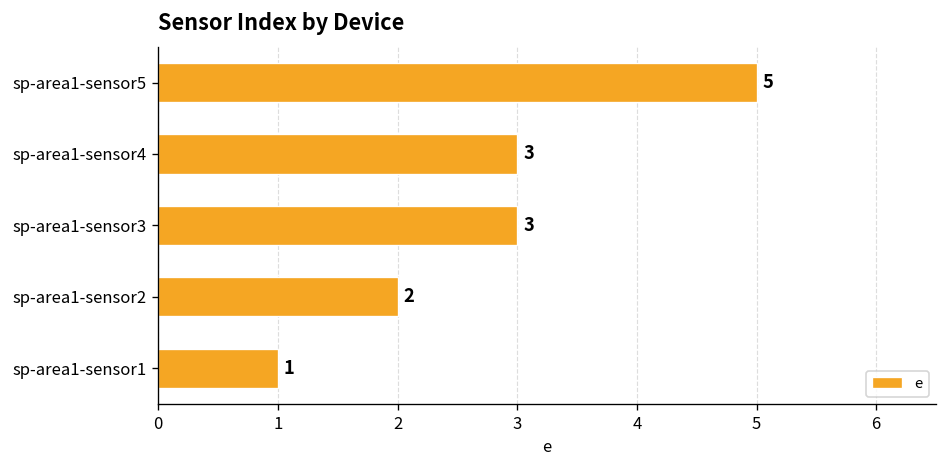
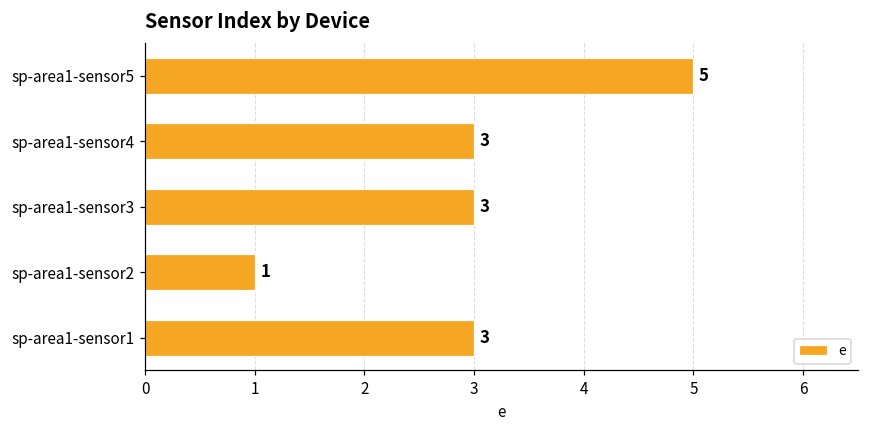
  {
    "sp-area1-sensor5": 5,
    "sp-area1-sensor4": 3,
    "sp-area1-sensor3": 3,
-   "sp-area1-sensor2": 2,
-   "sp-area1-sensor1": 1
+   "sp-area1-sensor2": 1,
+   "sp-area1-sensor1": 3
  }
